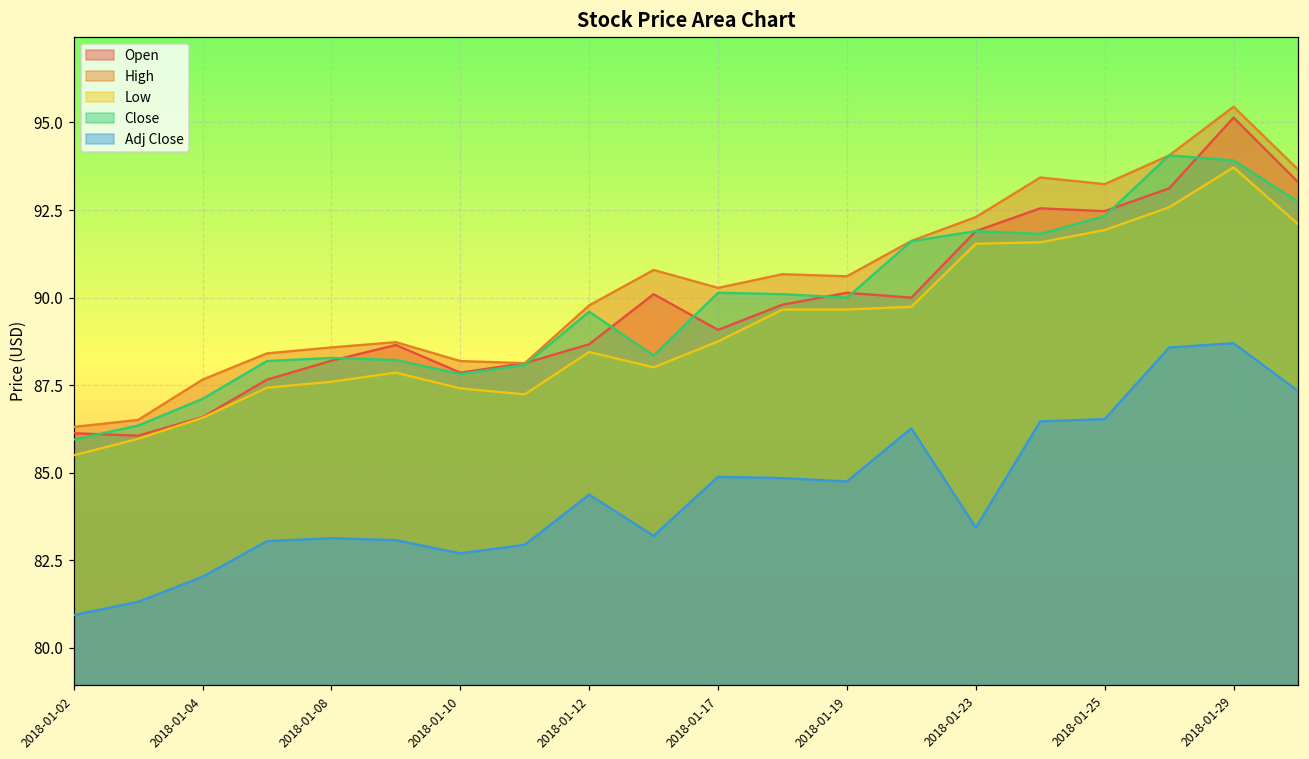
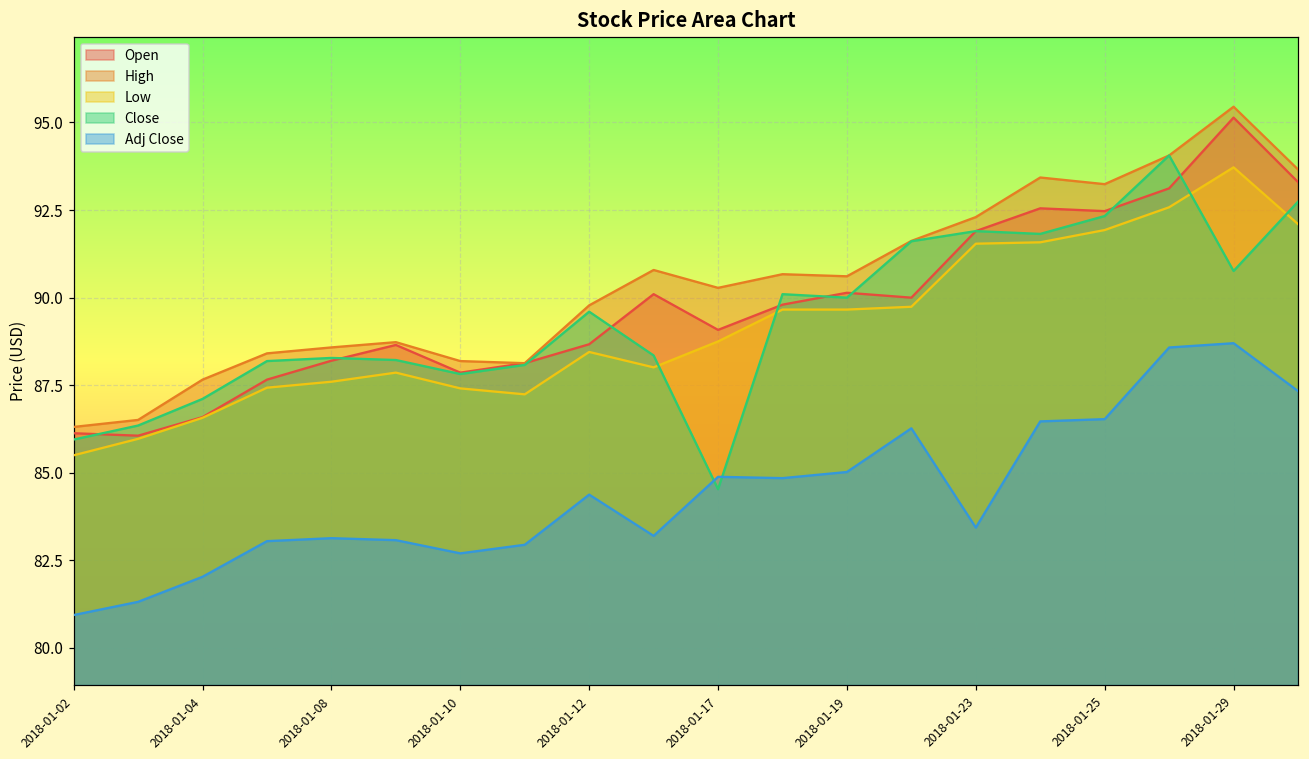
  {
    "Close": {
      "2018-01-02": 85.9,
      "2018-01-04": 87.1,
      "2018-01-12": 89.6,
-     "2018-01-17": 90.1,
+     "2018-01-17": 84.5,
      "2018-01-19": 90.0,
      "2018-01-25": 92.3,
-     "2018-01-29": 93.9
+     "2018-01-29": 90.8
    },
    "Adj Close": {
      "2018-01-02": 80.9,
      "2018-01-04": 82.0,
      "2018-01-08": 83.1,
      "2018-01-10": 82.7,
      "2018-01-12": 84.4,
      "2018-01-17": 84.9,
-     "2018-01-19": 84.8,
+     "2018-01-19": 85.0,
      "2018-01-23": 83.4,
      "2018-01-25": 86.5,
      "2018-01-29": 88.7
    }
  }
